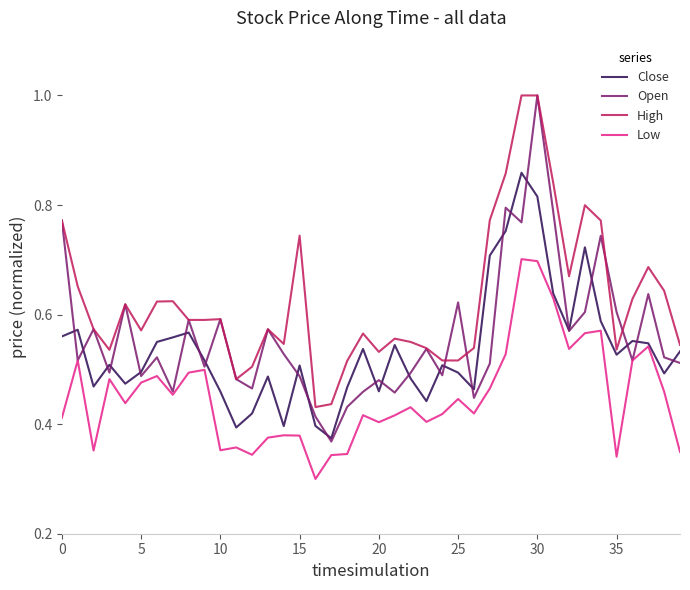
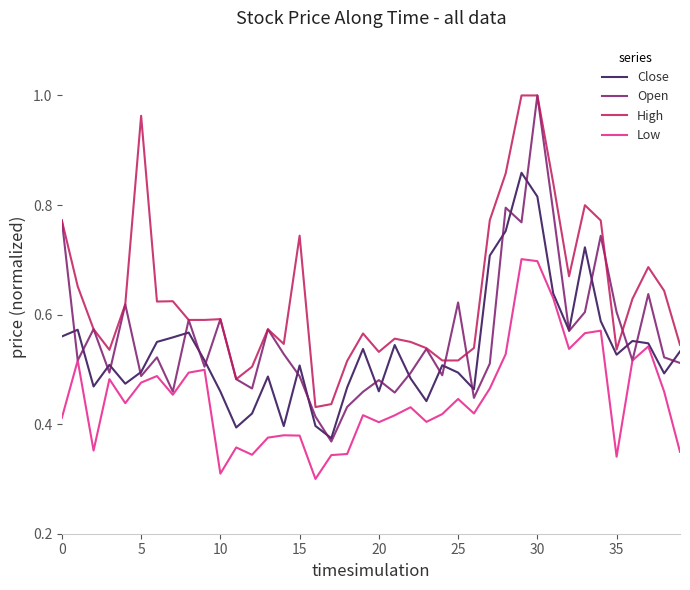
  {
    "Close": {
      "0": 0.56,
      "5": 0.50,
      "10": 0.46,
      "15": 0.51,
      "20": 0.46,
      "25": 0.49,
      "30": 0.82,
      "35": 0.53
    },
    "Open": {
      "5": 0.49,
      "15": 0.49,
      "20": 0.48,
      "25": 0.62,
      "35": 0.60
    },
    "High": {
-     "5": 0.57,
+     "5": 0.96,
      "15": 0.74,
      "20": 0.53,
      "25": 0.52,
      "35": 0.54
    },
    "Low": {
      "0": 0.41,
      "5": 0.48,
-     "10": 0.35,
+     "10": 0.31,
      "15": 0.38,
      "20": 0.40,
      "25": 0.45,
      "30": 0.70,
      "35": 0.34
    }
  }
